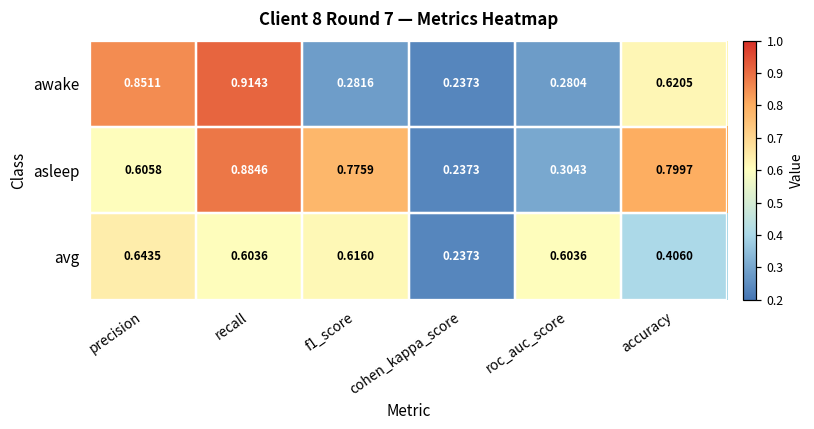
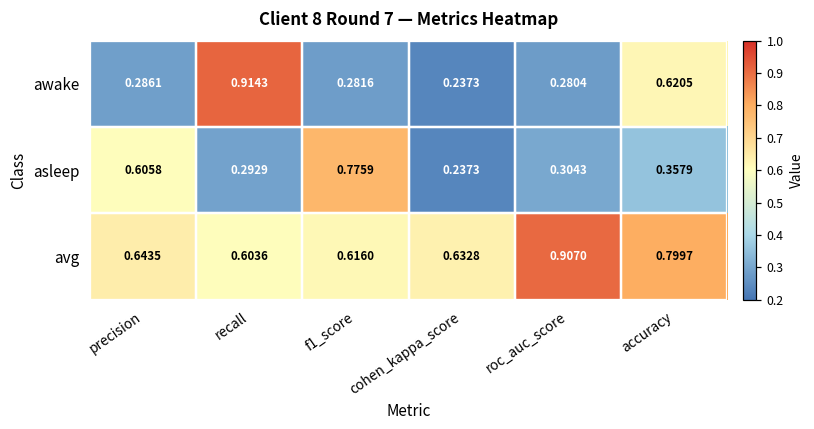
  {
    "awake": {
-     "precision": 0.8511,
+     "precision": 0.2861,
      "recall": 0.9143,
      "f1_score": 0.2816,
      "cohen_kappa_score": 0.2373,
      "roc_auc_score": 0.2804,
      "accuracy": 0.6205
    },
    "asleep": {
      "precision": 0.6058,
-     "recall": 0.8846,
+     "recall": 0.2929,
      "f1_score": 0.7759,
      "cohen_kappa_score": 0.2373,
      "roc_auc_score": 0.3043,
-     "accuracy": 0.7997
+     "accuracy": 0.3579
    },
    "avg": {
      "precision": 0.6435,
      "recall": 0.6036,
      "f1_score": 0.6160,
-     "cohen_kappa_score": 0.2373,
-     "roc_auc_score": 0.6036,
-     "accuracy": 0.4060
+     "cohen_kappa_score": 0.6328,
+     "roc_auc_score": 0.9070,
+     "accuracy": 0.7997
    }
  }
